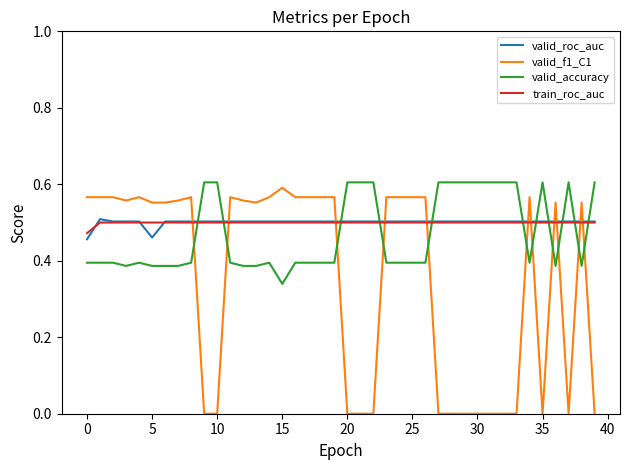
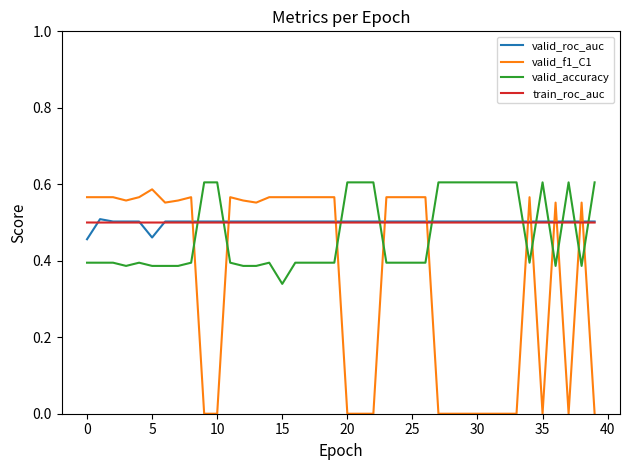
  {
    "valid_roc_auc": {
      "0": 0.46,
      "5": 0.46
    },
    "valid_f1_C1": {
      "0": 0.57,
-     "5": 0.55,
+     "5": 0.59,
      "10": 0.00,
-     "15": 0.59,
+     "15": 0.57,
      "20": 0.00,
      "25": 0.57,
      "30": 0.00,
      "35": 0.00
    },
    "valid_accuracy": {
      "0": 0.39,
      "5": 0.39,
      "10": 0.61,
      "15": 0.34,
      "20": 0.61,
      "25": 0.39,
      "30": 0.61,
      "35": 0.61
    },
    "train_roc_auc": {
-     "0": 0.47,
+     "0": 0.50,
      "5": 0.50
    }
  }
